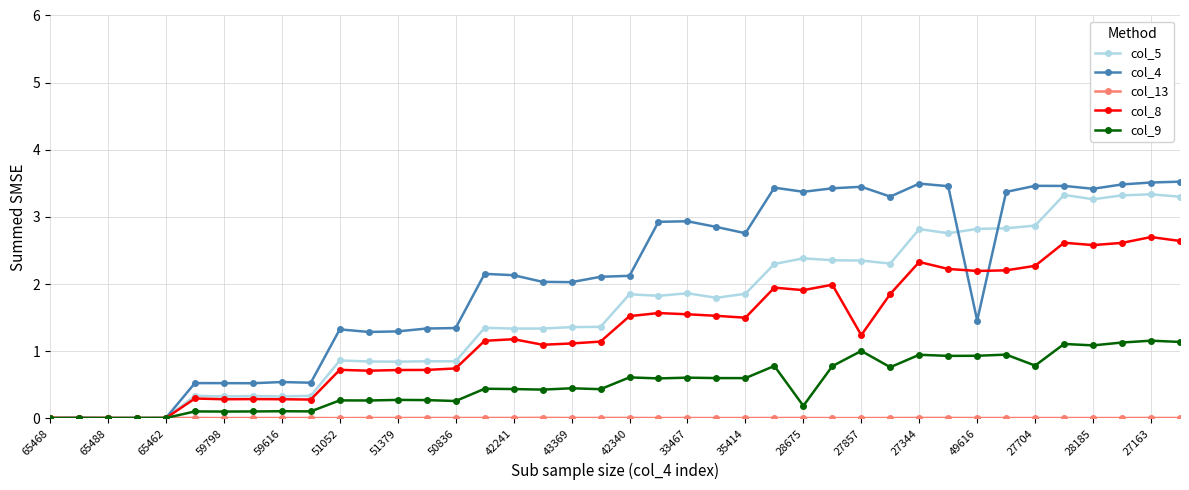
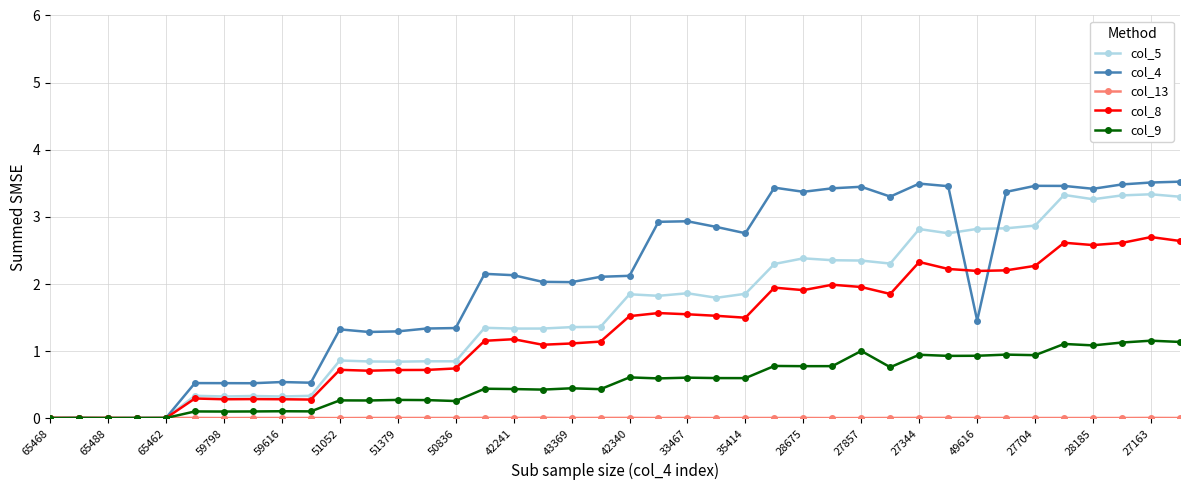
  {
    "col_5": {
      "59798": 0.3,
      "59616": 0.3,
      "51052": 0.9,
      "51379": 0.8,
      "50836": 0.9,
      "42241": 1.3,
      "43369": 1.4,
      "42340": 1.8,
      "33467": 1.9,
      "35414": 1.9,
      "28675": 2.4,
      "27857": 2.4,
      "27344": 2.8,
      "49616": 2.8,
      "27704": 2.9,
      "28185": 3.3,
      "27163": 3.3
    },
    "col_4": {
      "59798": 0.5,
      "59616": 0.5,
      "51052": 1.3,
      "51379": 1.3,
      "50836": 1.3,
      "42241": 2.1,
      "43369": 2.0,
      "42340": 2.1,
      "33467": 2.9,
      "35414": 2.8,
      "28675": 3.4,
      "27857": 3.4,
      "27344": 3.5,
      "49616": 1.5,
      "27704": 3.5,
      "28185": 3.4,
      "27163": 3.5
    },
    "col_13": {
      "59798": 0.0,
      "59616": 0.0,
      "51052": 0.0,
      "51379": 0.0,
      "50836": 0.0,
      "42241": 0.0,
      "43369": 0.0,
      "42340": 0.0,
      "33467": 0.0,
      "35414": 0.0,
      "28675": 0.0,
      "27857": 0.0,
      "27344": 0.0,
      "49616": 0.0,
      "27704": 0.0,
      "28185": 0.0,
      "27163": 0.0
    },
    "col_8": {
      "59798": 0.3,
      "59616": 0.3,
      "51052": 0.7,
      "51379": 0.7,
      "50836": 0.7,
      "42241": 1.2,
      "43369": 1.1,
      "42340": 1.5,
      "33467": 1.6,
      "35414": 1.5,
      "28675": 1.9,
-     "27857": 1.2,
+     "27857": 2.0,
      "27344": 2.3,
      "49616": 2.2,
      "27704": 2.3,
      "28185": 2.6,
      "27163": 2.7
    },
    "col_9": {
      "59798": 0.1,
      "59616": 0.1,
      "51052": 0.3,
      "51379": 0.3,
      "50836": 0.3,
      "42241": 0.4,
      "43369": 0.4,
      "42340": 0.6,
      "33467": 0.6,
      "35414": 0.6,
-     "28675": 0.2,
+     "28675": 0.8,
      "27857": 1.0,
      "27344": 0.9,
      "49616": 0.9,
-     "27704": 0.8,
+     "27704": 0.9,
      "28185": 1.1,
      "27163": 1.2
    }
  }
